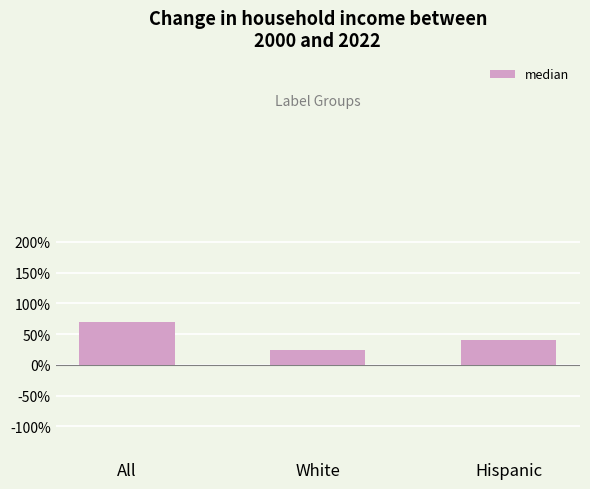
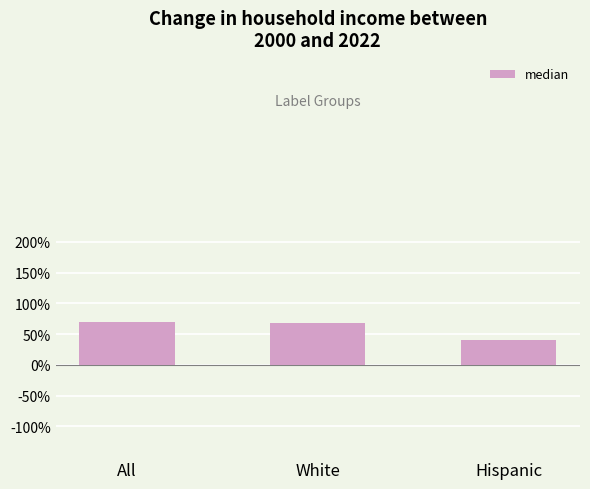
  {
    "All": "70%",
-   "White": "20%",
+   "White": "70%",
    "Hispanic": "40%"
  }
